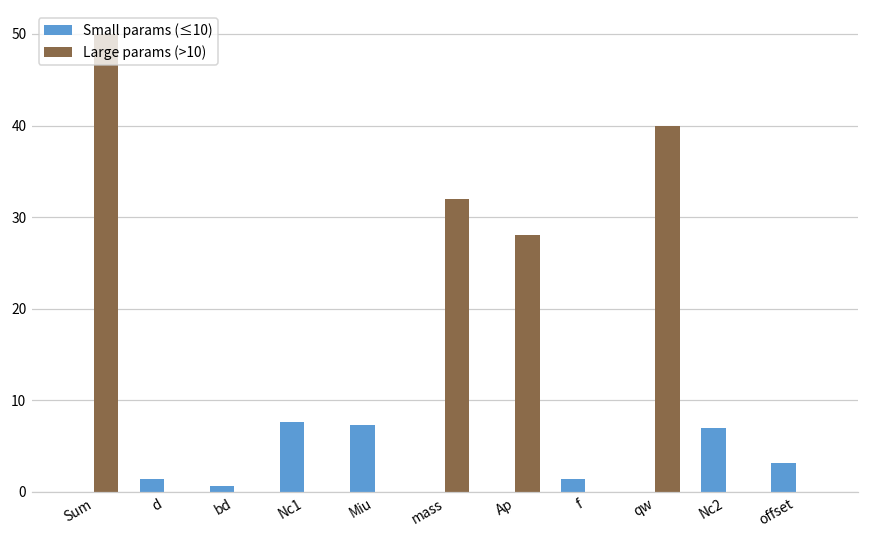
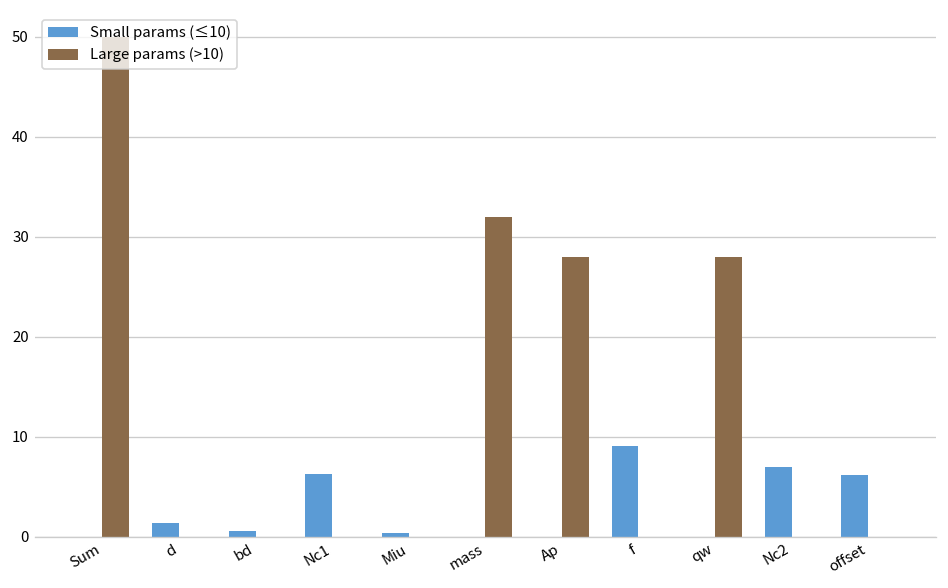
  {
    "Small params (≤10)": {
      "Sum": 0,
      "d": 1,
      "bd": 1,
-     "Nc1": 8,
-     "Miu": 7,
+     "Nc1": 6,
+     "Miu": 0,
      "mass": 0,
      "Ap": 0,
-     "f": 1,
+     "f": 9,
      "qw": 0,
      "Nc2": 7,
-     "offset": 3
+     "offset": 6
    },
    "Large params (>10)": {
      "d": 0,
      "bd": 0,
      "Nc1": 0,
      "Miu": 0,
      "mass": 32,
      "Ap": 28,
      "f": 0,
-     "qw": 40,
+     "qw": 28,
      "Nc2": 0,
      "offset": 0
    }
  }
